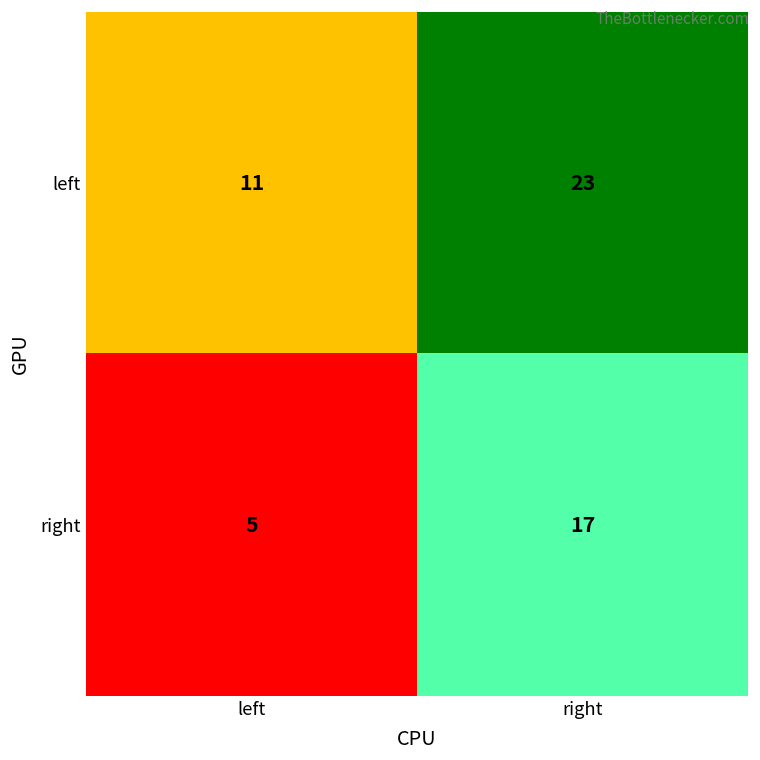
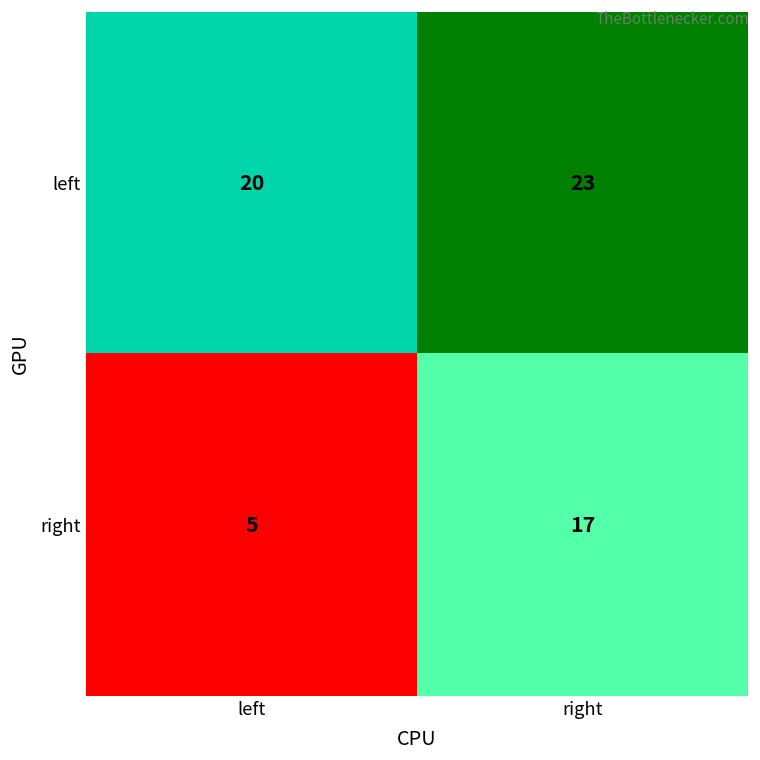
  {
    "left": {
-     "left": 11,
+     "left": 20,
      "right": 23
    },
    "right": {
      "left": 5,
      "right": 17
    }
  }
